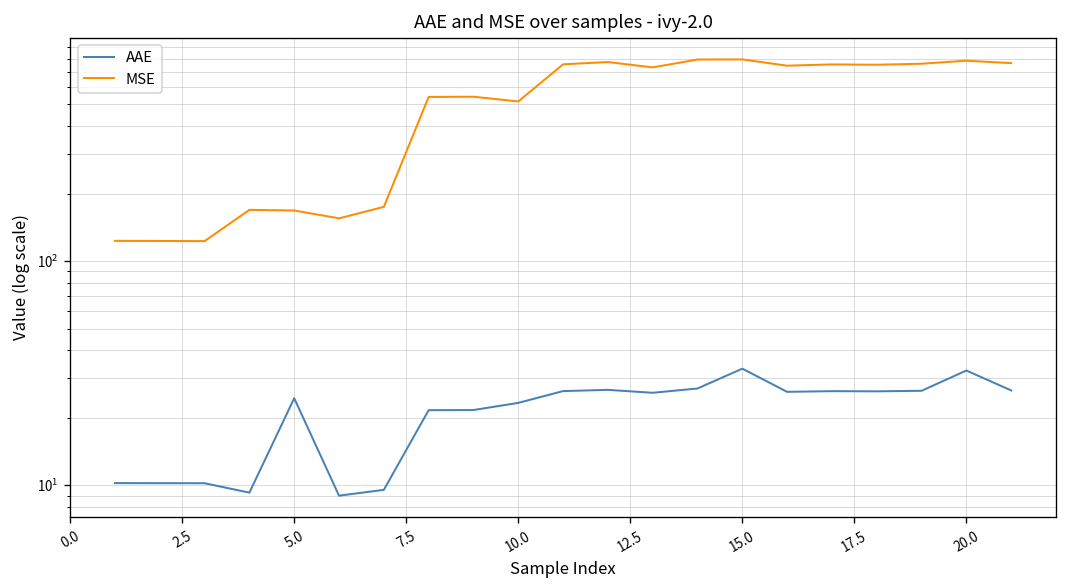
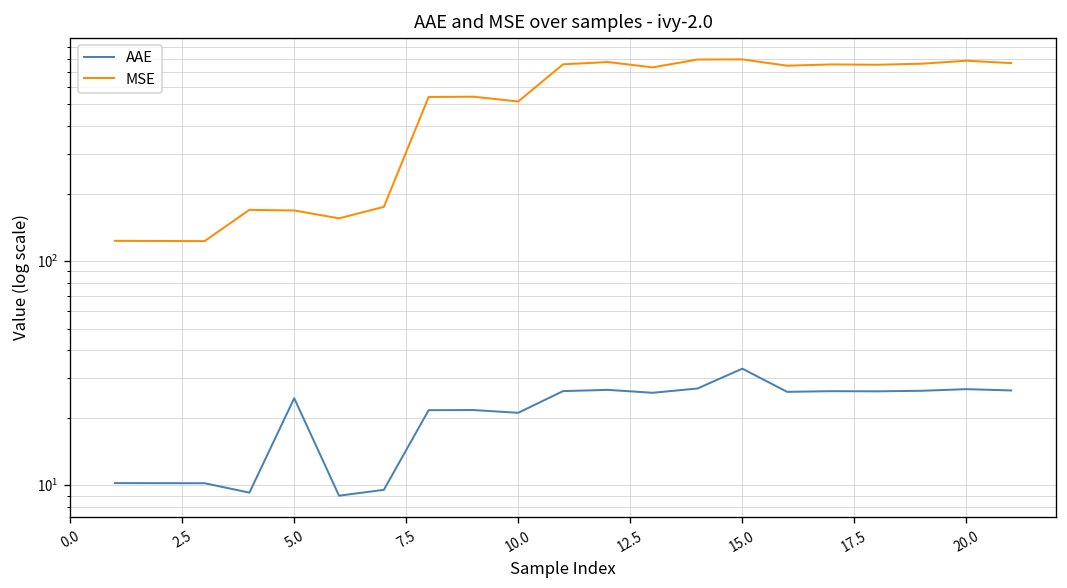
  {
    "AAE": {
      "5.0": 24,
-     "10.0": 23,
+     "10.0": 21,
      "15.0": 33,
-     "20.0": 33
+     "20.0": 27
    },
    "MSE": {
      "5.0": 170,
      "10.0": 510,
      "15.0": 790,
      "20.0": 780
    }
  }
